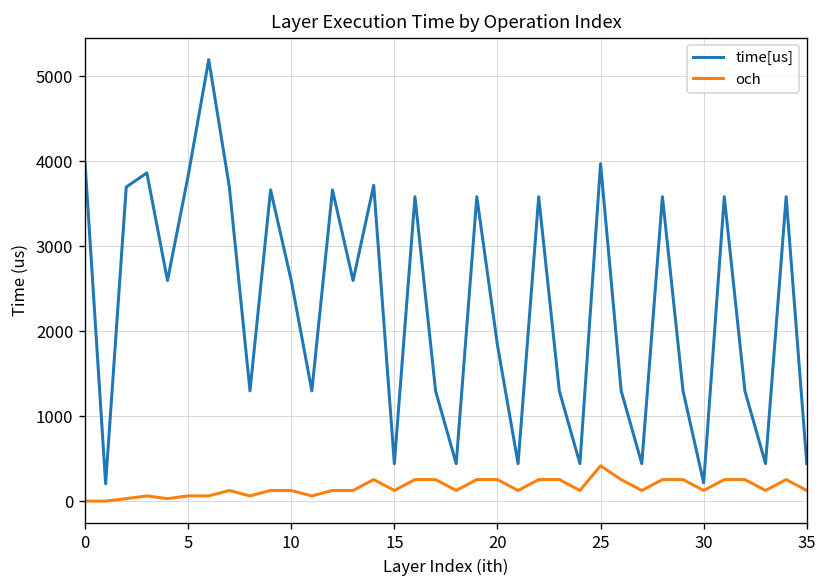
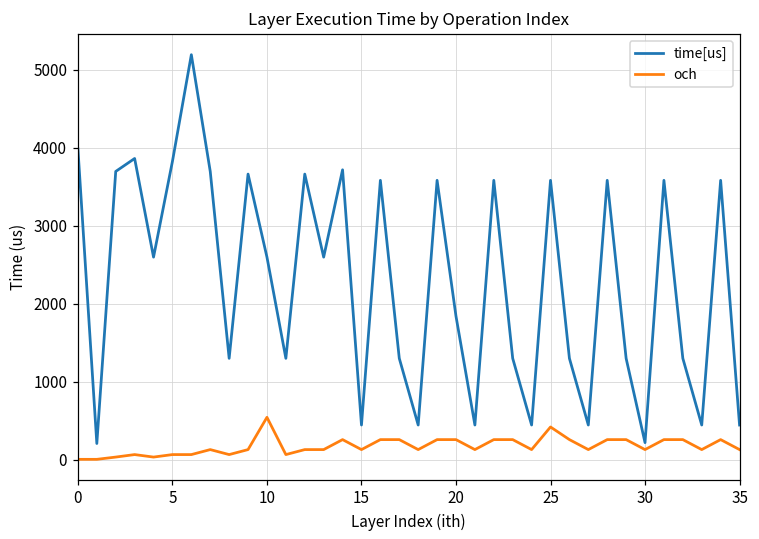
  {
    "time[us]": {
      "0": 4000,
      "5": 3800,
      "10": 2600,
      "15": 400,
      "20": 1800,
-     "25": 4000,
+     "25": 3600,
      "30": 200,
      "35": 400
    },
    "och": {
      "0": 0,
      "5": 100,
-     "10": 100,
+     "10": 500,
      "15": 100,
      "20": 300,
      "25": 400,
      "30": 100,
      "35": 100
    }
  }
